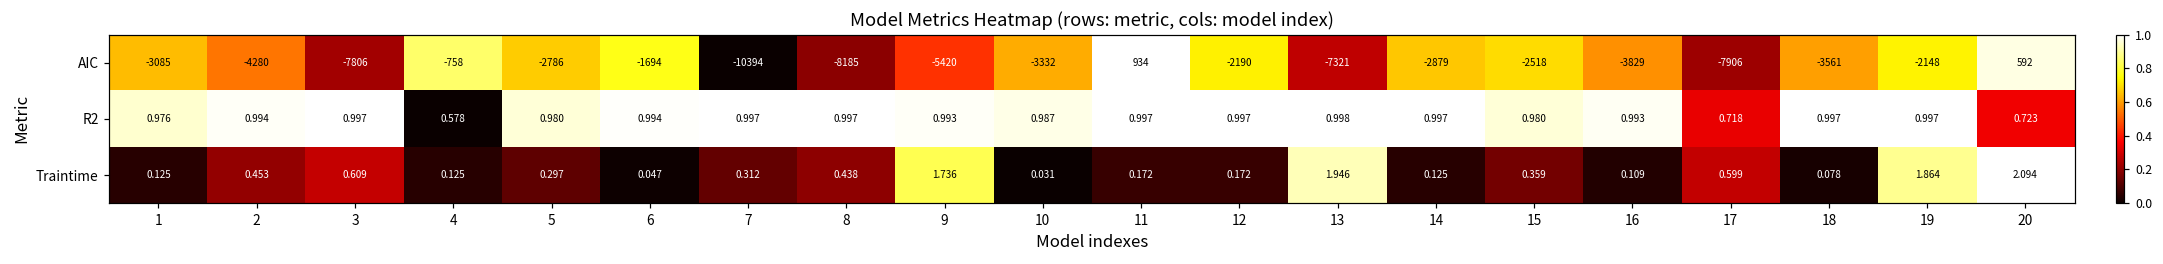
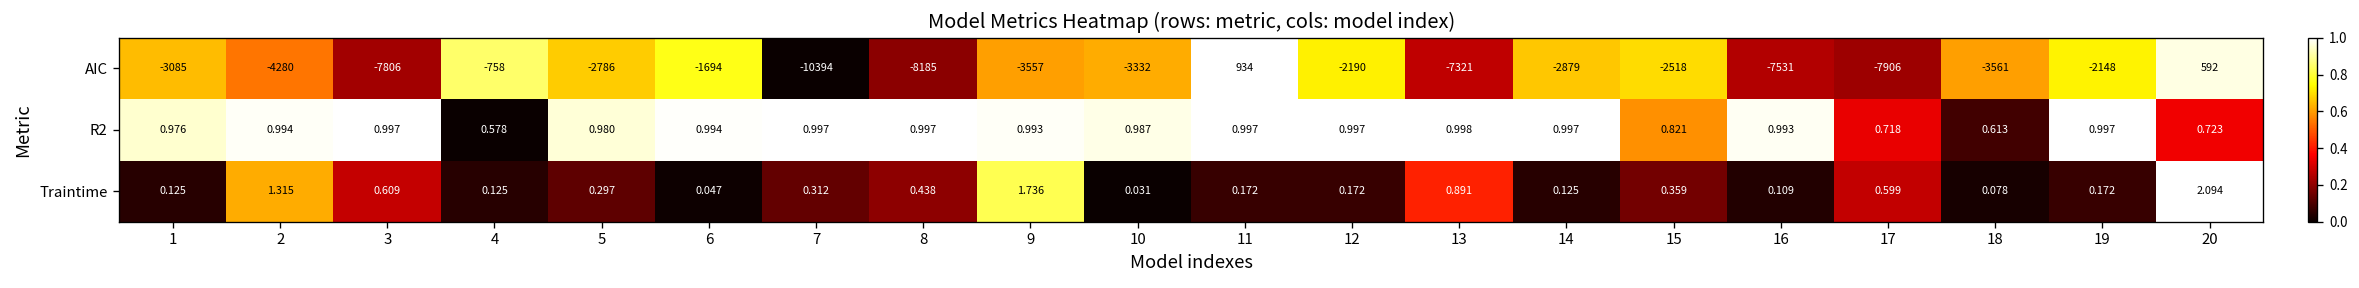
  {
    "AIC": {
      "1": -3085,
      "2": -4280,
      "3": -7806,
      "4": -758,
      "5": -2786,
      "6": -1694,
      "7": -10394,
      "8": -8185,
-     "9": -5420,
+     "9": -3557,
      "10": -3332,
      "11": 934,
      "12": -2190,
      "13": -7321,
      "14": -2879,
      "15": -2518,
-     "16": -3829,
+     "16": -7531,
      "17": -7906,
      "18": -3561,
      "19": -2148,
      "20": 592
    },
    "R2": {
      "1": 0.976,
      "2": 0.994,
      "3": 0.997,
      "4": 0.578,
      "5": 0.980,
      "6": 0.994,
      "7": 0.997,
      "8": 0.997,
      "9": 0.993,
      "10": 0.987,
      "11": 0.997,
      "12": 0.997,
      "13": 0.998,
      "14": 0.997,
-     "15": 0.980,
+     "15": 0.821,
      "16": 0.993,
      "17": 0.718,
-     "18": 0.997,
+     "18": 0.613,
      "19": 0.997,
      "20": 0.723
    },
    "Traintime": {
      "1": 0.125,
-     "2": 0.453,
+     "2": 1.315,
      "3": 0.609,
      "4": 0.125,
      "5": 0.297,
      "6": 0.047,
      "7": 0.312,
      "8": 0.438,
      "9": 1.736,
      "10": 0.031,
      "11": 0.172,
      "12": 0.172,
-     "13": 1.946,
+     "13": 0.891,
      "14": 0.125,
      "15": 0.359,
      "16": 0.109,
      "17": 0.599,
      "18": 0.078,
-     "19": 1.864,
+     "19": 0.172,
      "20": 2.094
    }
  }
